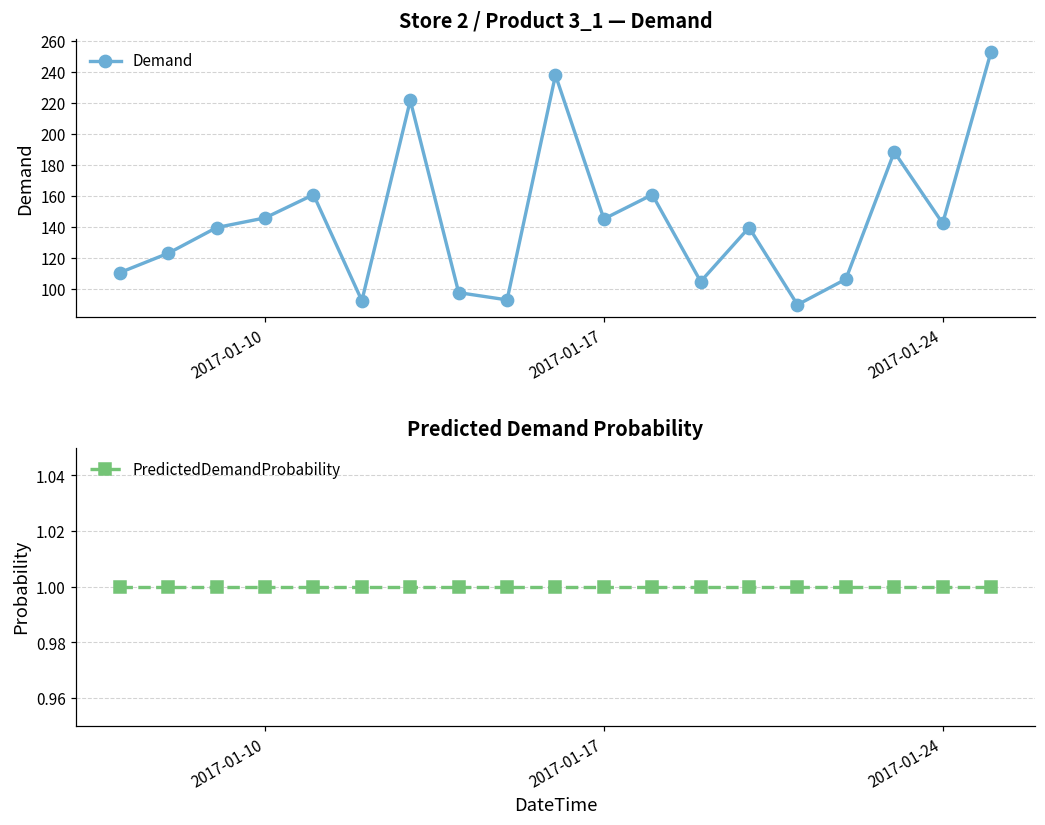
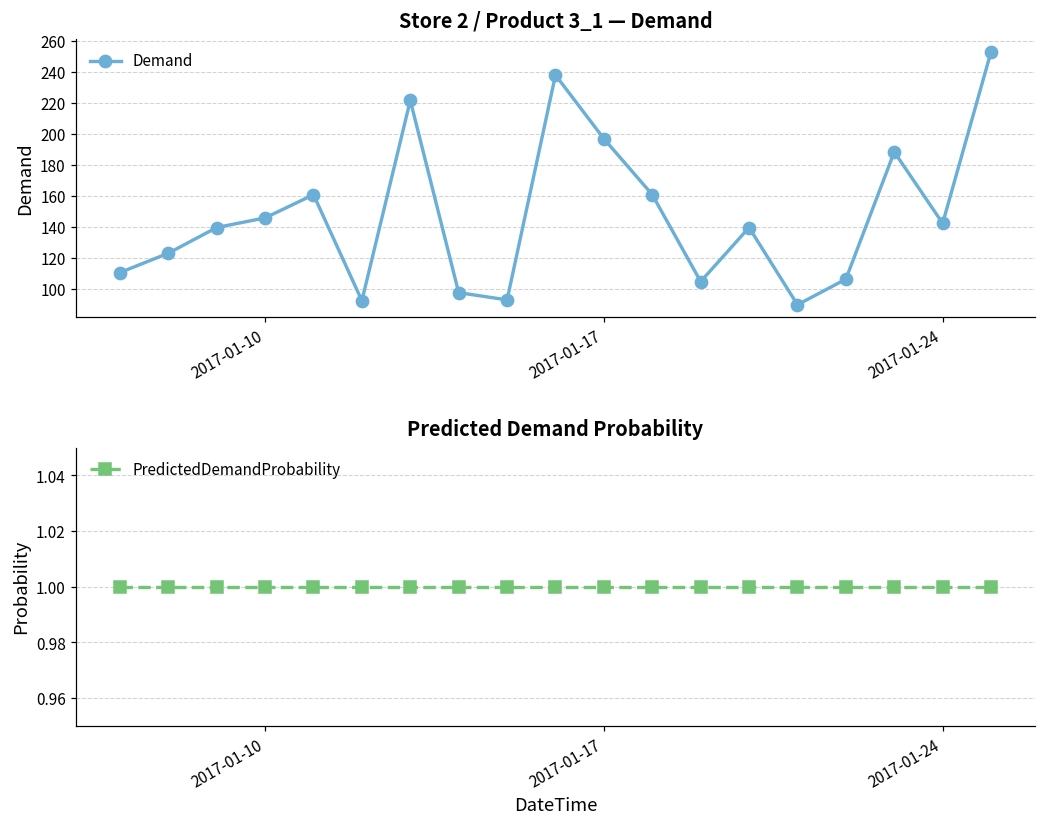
  {
    "Store 2 / Product 3_1 — Demand": {
      "2017-01-10": 146,
-     "2017-01-17": 145,
+     "2017-01-17": 197,
      "2017-01-24": 142
    },
    "Predicted Demand Probability": {
      "2017-01-10": 1.000,
      "2017-01-17": 1.000,
      "2017-01-24": 1.000
    }
  }
